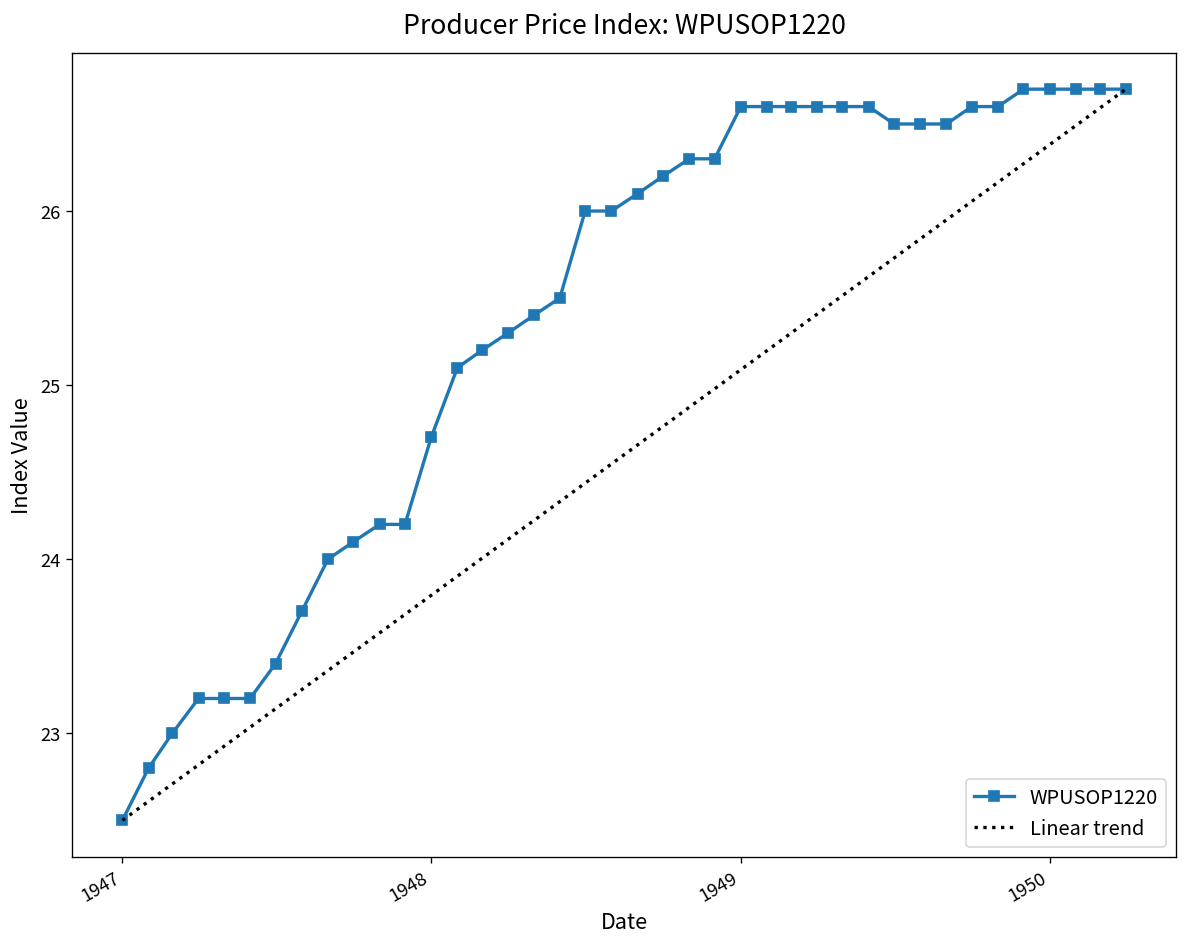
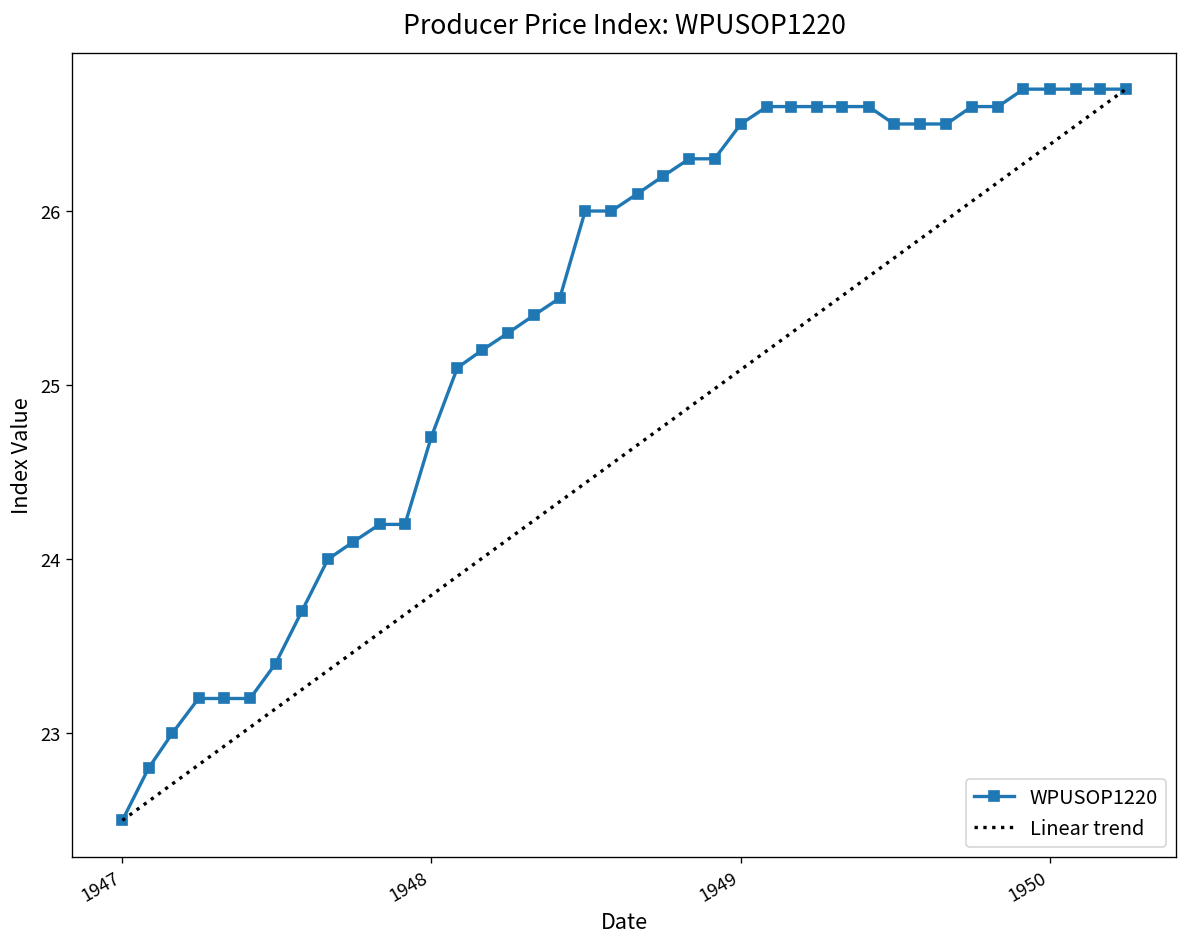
  {
    "WPUSOP1220": {
      "1948": 24.7,
-     "1949": 26.6,
+     "1949": 26.5,
      "1950": 26.7
    },
    "Linear trend": {
      "1948": 23.8,
      "1949": 25.1,
      "1950": 26.38
    }
  }
